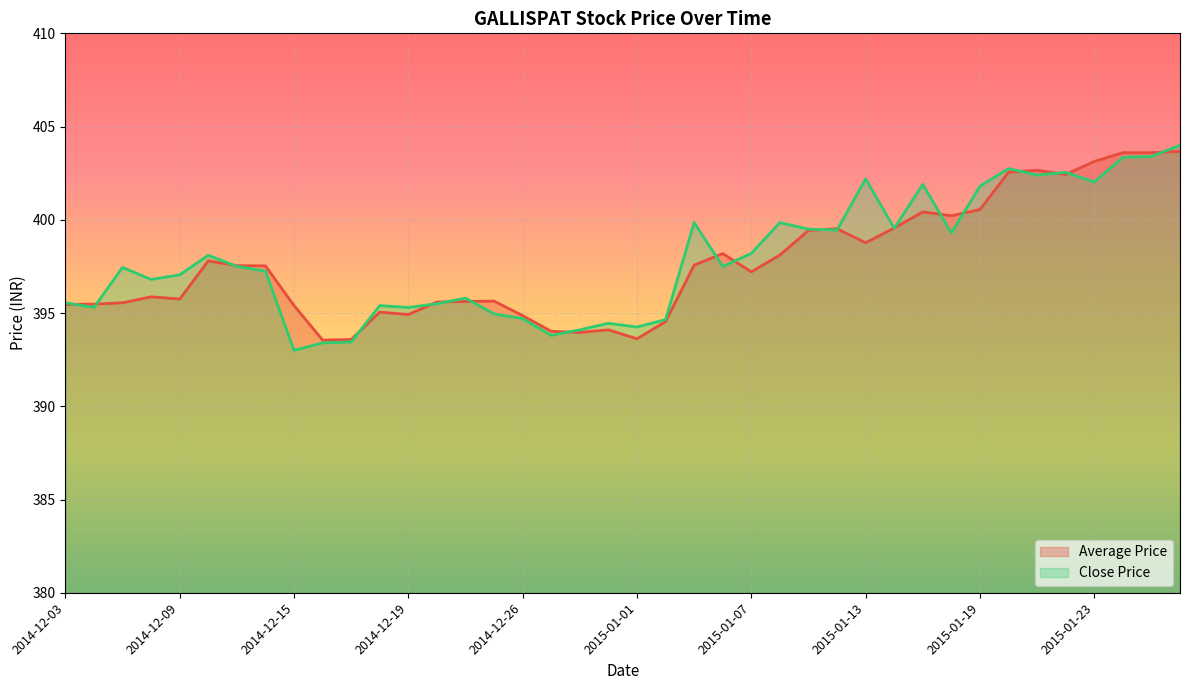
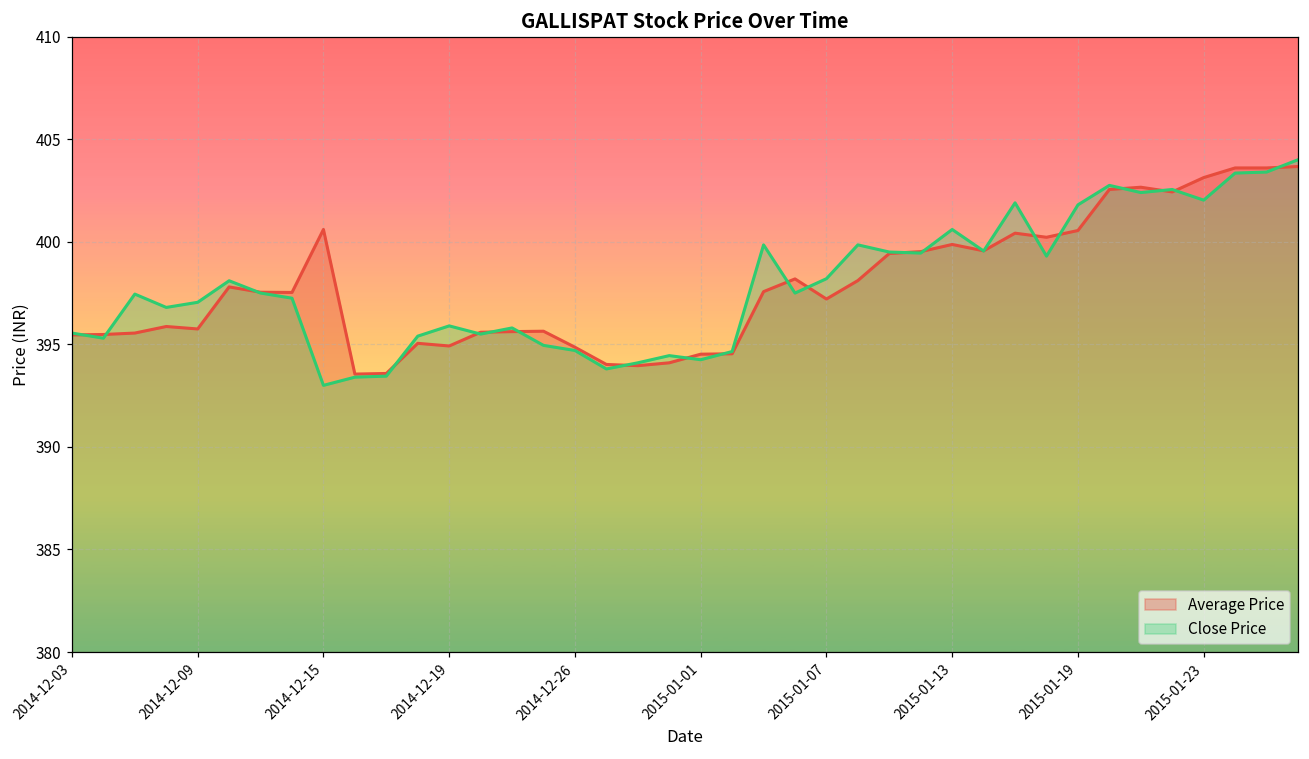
  {
    "Average Price": {
      "2014-12-09": 395.8,
-     "2014-12-15": 395.4,
+     "2014-12-15": 400.6,
      "2014-12-19": 394.9,
      "2014-12-26": 394.9,
-     "2015-01-01": 393.6,
+     "2015-01-01": 394.5,
      "2015-01-07": 397.2,
-     "2015-01-13": 398.8,
+     "2015-01-13": 399.9,
      "2015-01-19": 400.6,
      "2015-01-23": 403.1
    },
    "Close Price": {
      "2014-12-09": 397.1,
      "2014-12-15": 393.0,
-     "2014-12-19": 395.3,
+     "2014-12-19": 395.9,
      "2014-12-26": 394.7,
      "2015-01-01": 394.3,
      "2015-01-07": 398.2,
-     "2015-01-13": 402.2,
+     "2015-01-13": 400.6,
      "2015-01-19": 401.8,
      "2015-01-23": 402.0
    }
  }
